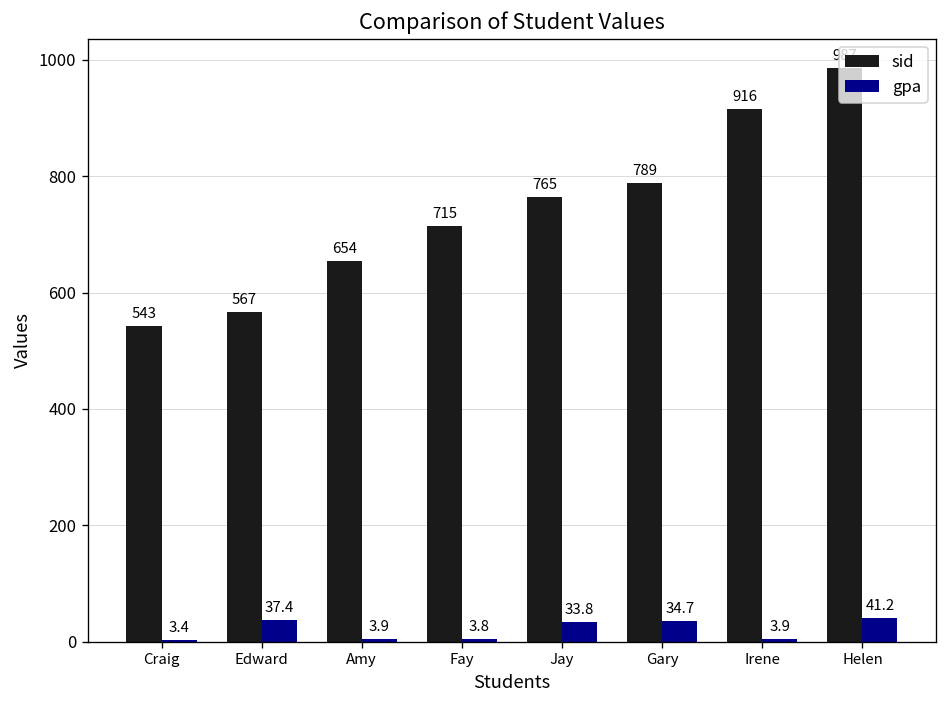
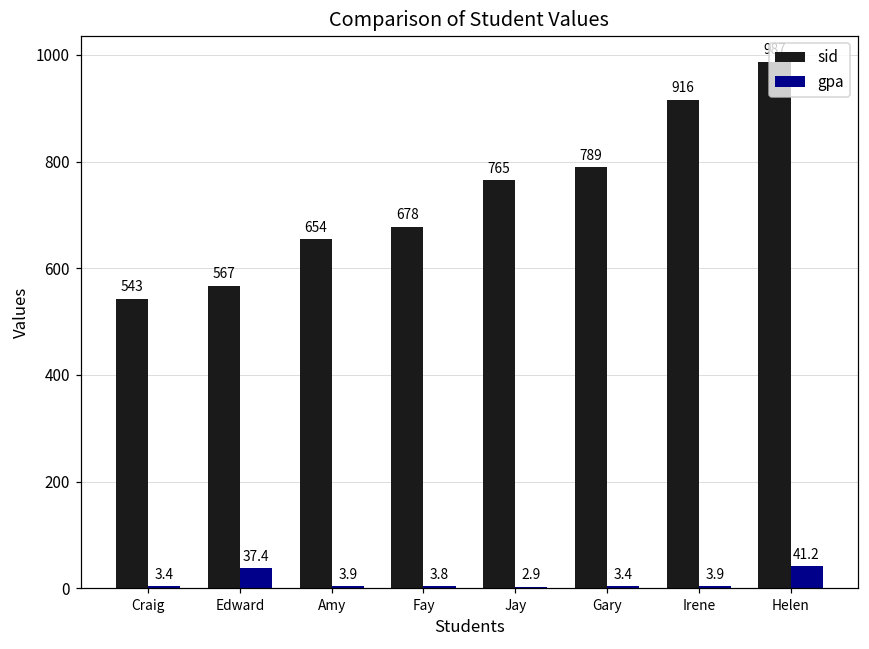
  {
    "sid": {
      "Craig": 543,
      "Edward": 567,
      "Amy": 654,
-     "Fay": 715,
+     "Fay": 678,
      "Jay": 765,
      "Gary": 789,
      "Irene": 916
    },
    "gpa": {
      "Craig": 3.4,
      "Edward": 37.4,
      "Amy": 3.9,
      "Fay": 3.8,
-     "Jay": 33.8,
-     "Gary": 34.7,
+     "Jay": 2.9,
+     "Gary": 3.4,
      "Irene": 3.9,
      "Helen": 41.2
    }
  }
